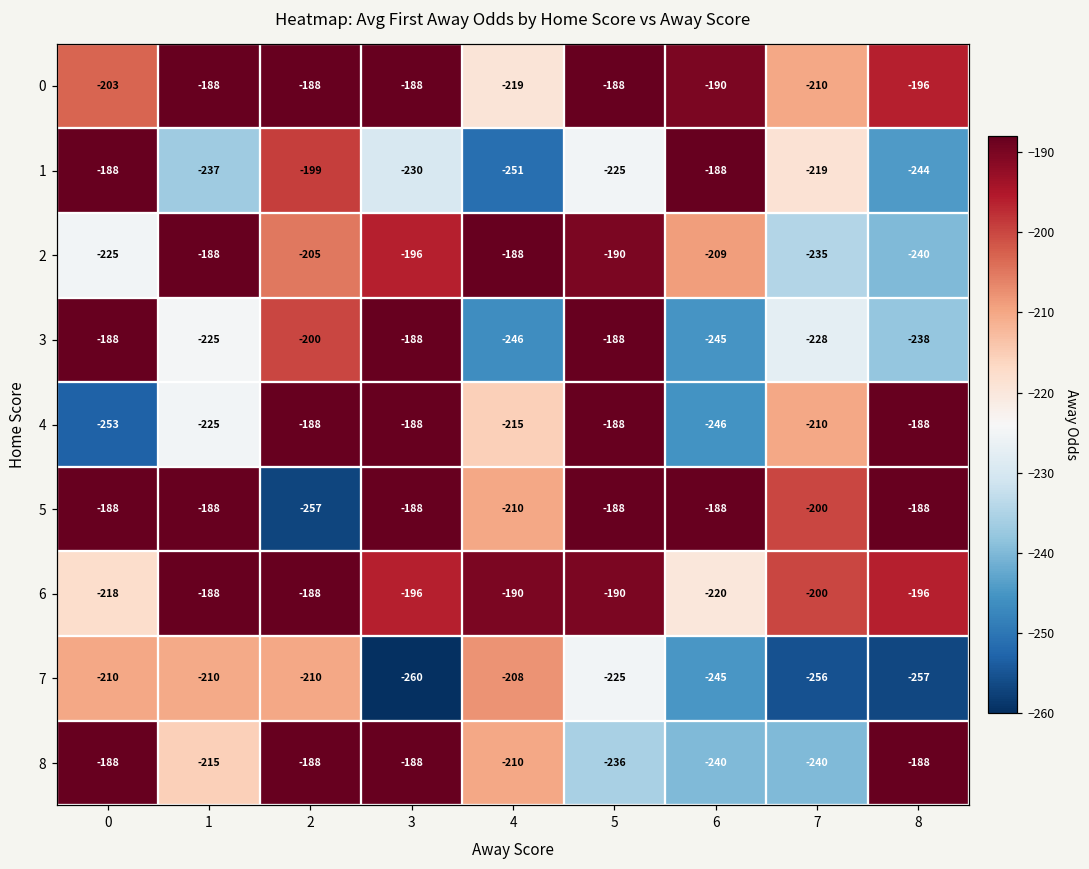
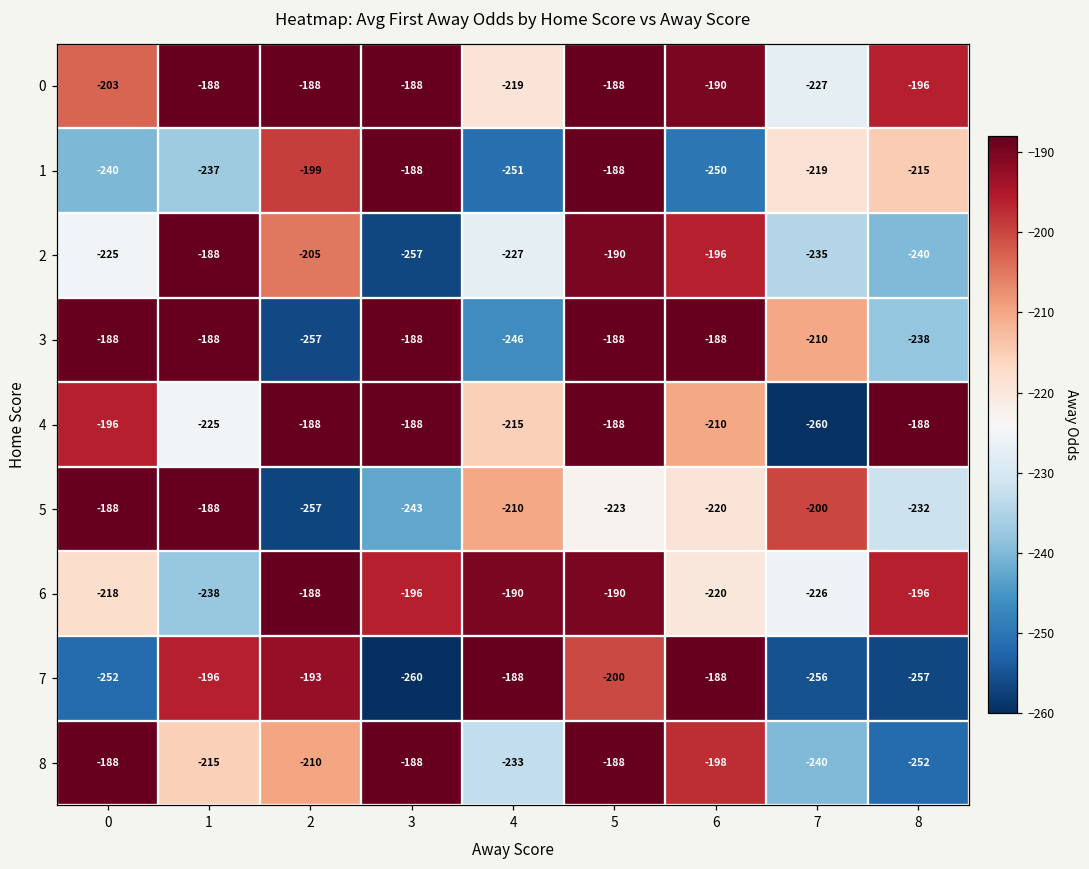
  {
    "0": {
      "0": -203,
      "1": -188,
      "2": -188,
      "3": -188,
      "4": -219,
      "5": -188,
      "6": -190,
-     "7": -210,
+     "7": -227,
      "8": -196
    },
    "1": {
-     "0": -188,
+     "0": -240,
      "1": -237,
      "2": -199,
-     "3": -230,
+     "3": -188,
      "4": -251,
-     "5": -225,
-     "6": -188,
+     "5": -188,
+     "6": -250,
      "7": -219,
-     "8": -244
+     "8": -215
    },
    "2": {
      "0": -225,
      "1": -188,
      "2": -205,
-     "3": -196,
-     "4": -188,
+     "3": -257,
+     "4": -227,
      "5": -190,
-     "6": -209,
+     "6": -196,
      "7": -235,
      "8": -240
    },
    "3": {
      "0": -188,
-     "1": -225,
-     "2": -200,
+     "1": -188,
+     "2": -257,
      "3": -188,
      "4": -246,
      "5": -188,
-     "6": -245,
-     "7": -228,
+     "6": -188,
+     "7": -210,
      "8": -238
    },
    "4": {
-     "0": -253,
+     "0": -196,
      "1": -225,
      "2": -188,
      "3": -188,
      "4": -215,
      "5": -188,
-     "6": -246,
-     "7": -210,
+     "6": -210,
+     "7": -260,
      "8": -188
    },
    "5": {
      "0": -188,
      "1": -188,
      "2": -257,
-     "3": -188,
+     "3": -243,
      "4": -210,
-     "5": -188,
-     "6": -188,
+     "5": -223,
+     "6": -220,
      "7": -200,
-     "8": -188
+     "8": -232
    },
    "6": {
      "0": -218,
-     "1": -188,
+     "1": -238,
      "2": -188,
      "3": -196,
      "4": -190,
      "5": -190,
      "6": -220,
-     "7": -200,
+     "7": -226,
      "8": -196
    },
    "7": {
-     "0": -210,
-     "1": -210,
-     "2": -210,
+     "0": -252,
+     "1": -196,
+     "2": -193,
      "3": -260,
-     "4": -208,
-     "5": -225,
-     "6": -245,
+     "4": -188,
+     "5": -200,
+     "6": -188,
      "7": -256,
      "8": -257
    },
    "8": {
      "0": -188,
      "1": -215,
-     "2": -188,
+     "2": -210,
      "3": -188,
-     "4": -210,
-     "5": -236,
-     "6": -240,
+     "4": -233,
+     "5": -188,
+     "6": -198,
      "7": -240,
-     "8": -188
+     "8": -252
    }
  }
